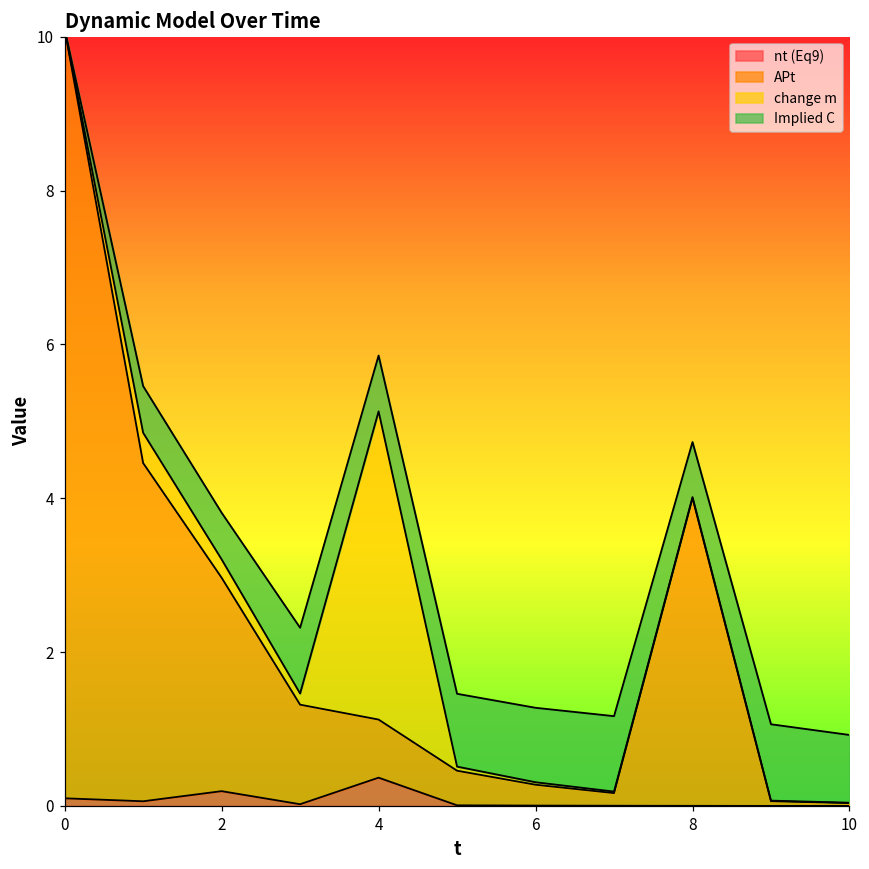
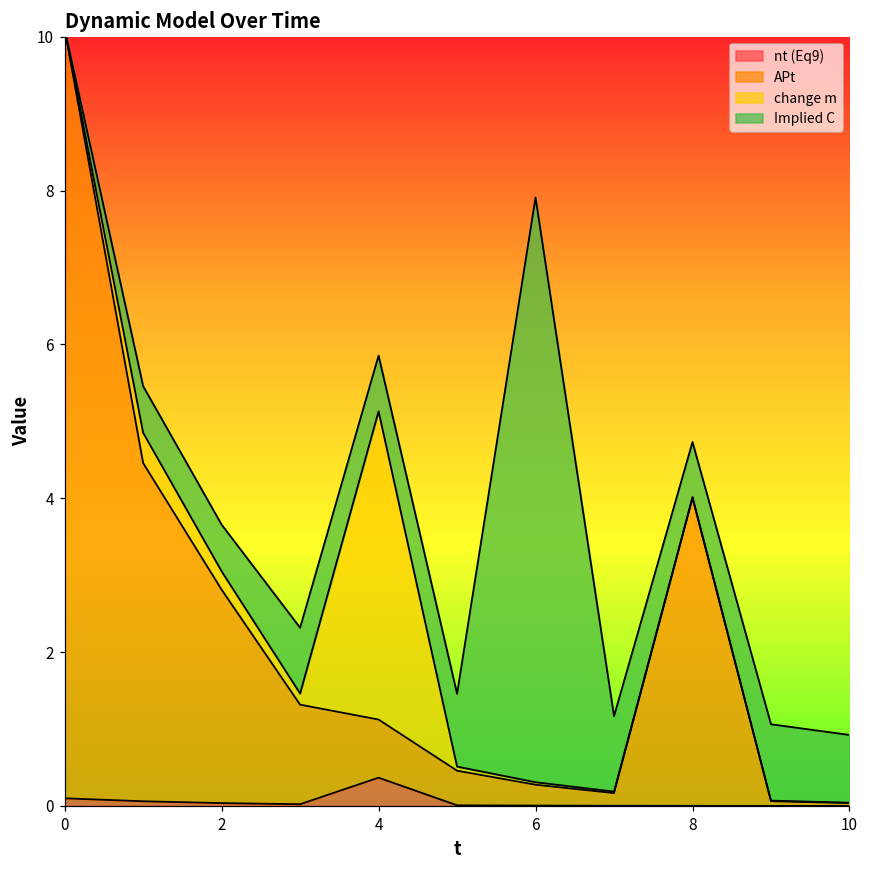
  {
    "nt (Eq9)": {
      "0": 0.1,
-     "2": 0.2,
+     "2": 0.0,
      "4": 0.4,
      "6": 0.0,
      "8": 0.0,
      "10": 0.0
    },
    "APt": {
      "2": 2.8,
      "4": 0.8
    },
    "change m": {
      "2": 0.2,
      "4": 4.0
    },
    "Implied C": {
      "2": 0.6,
      "4": 0.7,
-     "6": 1.0,
+     "6": 7.6,
      "8": 0.7,
      "10": 0.9
    }
  }
